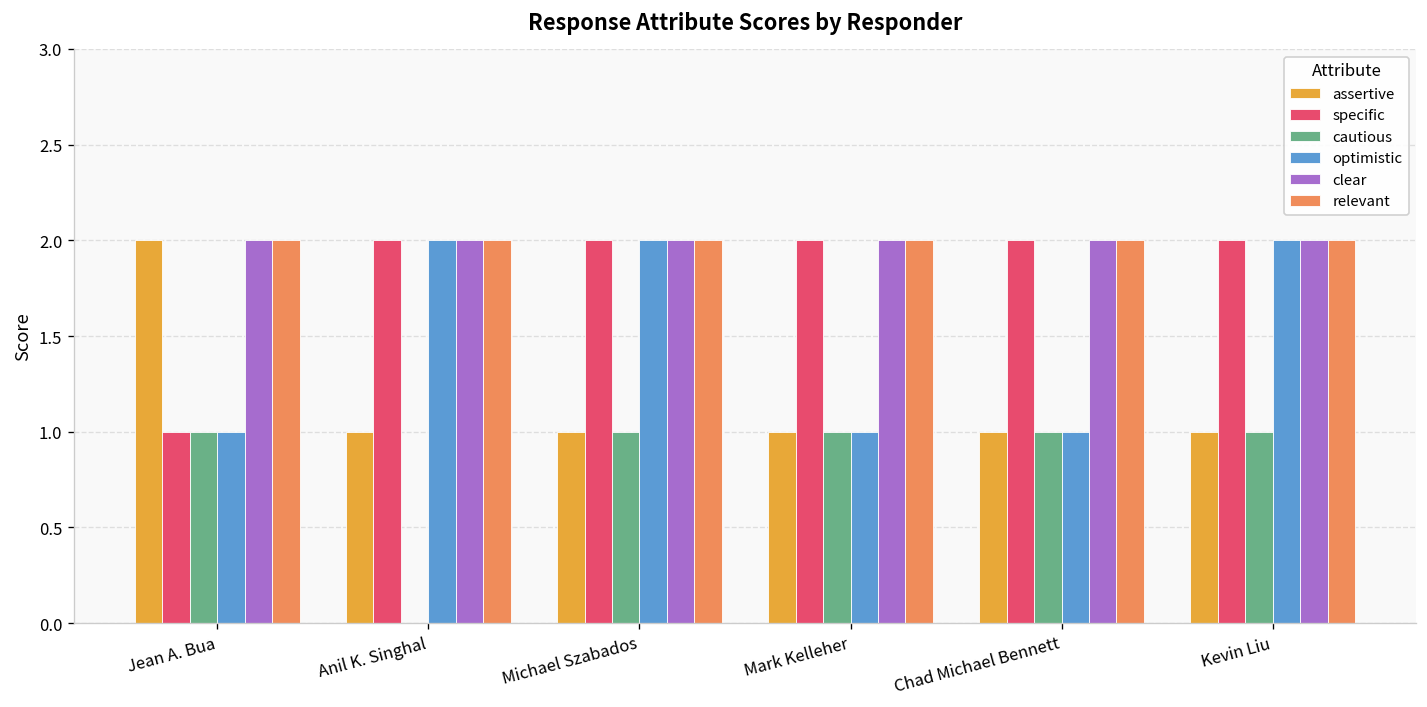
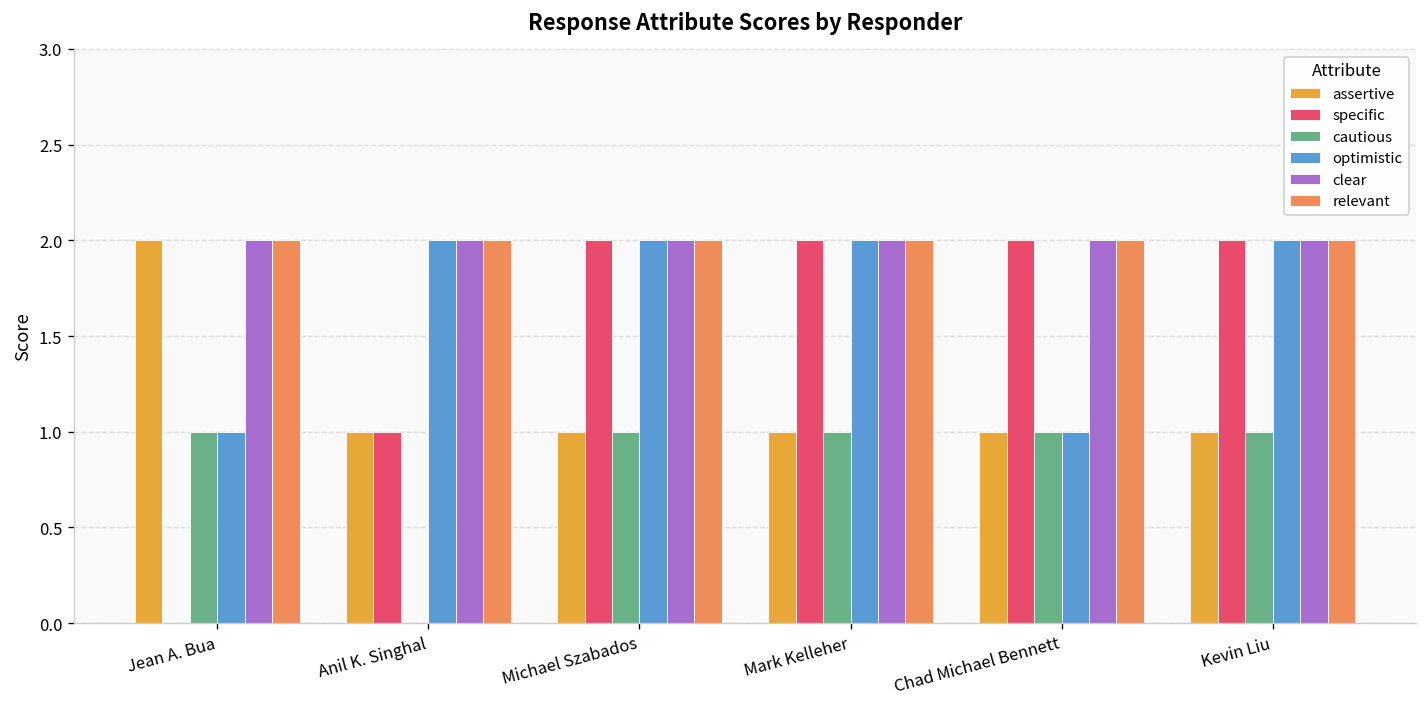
  {
    "specific": {
-     "Jean A. Bua": 1,
-     "Anil K. Singhal": 2,
+     "Jean A. Bua": 0,
+     "Anil K. Singhal": 1,
      "Michael Szabados": 2,
      "Mark Kelleher": 2,
      "Chad Michael Bennett": 2,
      "Kevin Liu": 2
    },
    "cautious": {
      "Jean A. Bua": 1,
      "Anil K. Singhal": 0,
      "Michael Szabados": 1,
      "Mark Kelleher": 1,
      "Chad Michael Bennett": 1,
      "Kevin Liu": 1
    },
    "optimistic": {
      "Jean A. Bua": 1,
      "Anil K. Singhal": 2,
      "Michael Szabados": 2,
-     "Mark Kelleher": 1,
+     "Mark Kelleher": 2,
      "Chad Michael Bennett": 1,
      "Kevin Liu": 2
    },
    "clear": {
      "Jean A. Bua": 2,
      "Anil K. Singhal": 2,
      "Michael Szabados": 2,
      "Mark Kelleher": 2,
      "Chad Michael Bennett": 2,
      "Kevin Liu": 2
    }
  }
